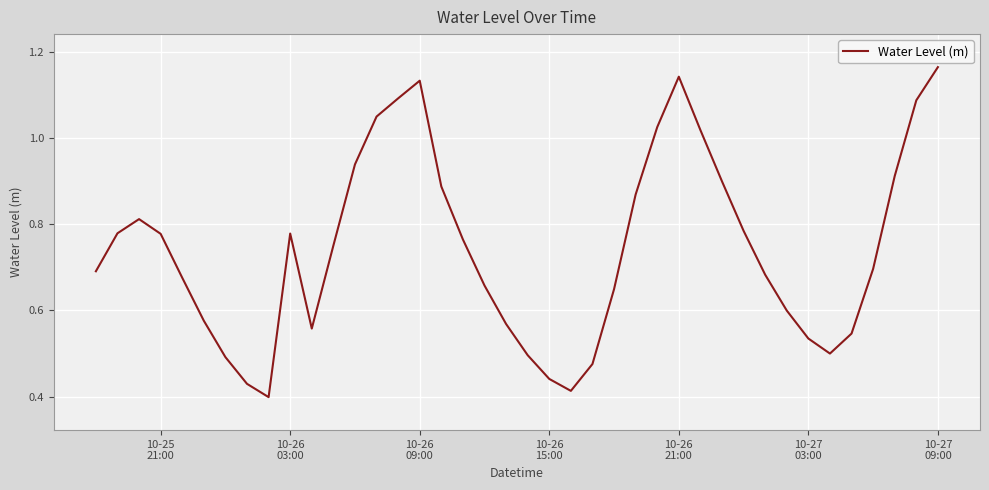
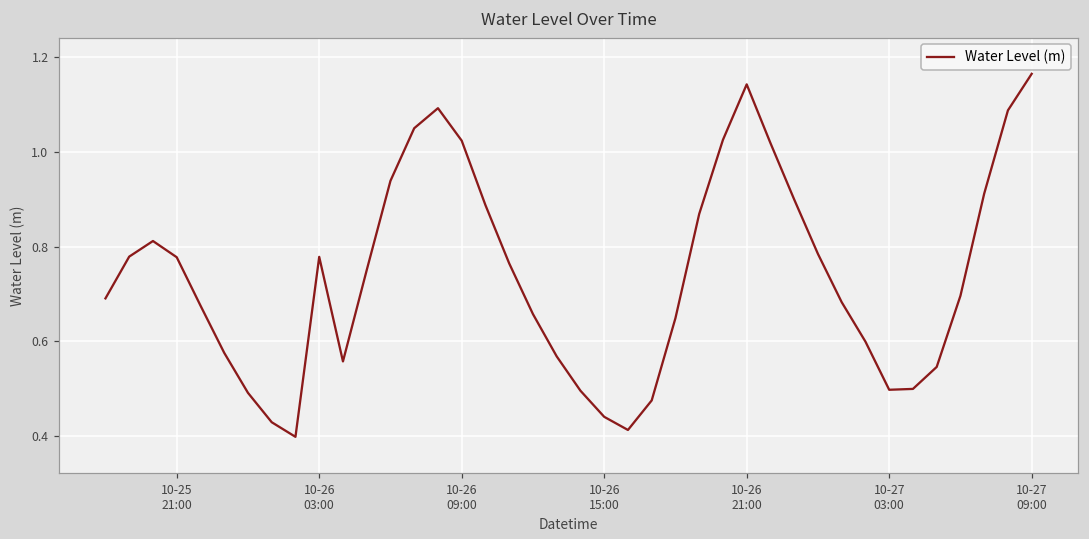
  {
    "10-25 21:00": 0.78,
    "10-26 03:00": 0.78,
-   "10-26 09:00": 1.13,
+   "10-26 09:00": 1.02,
    "10-26 15:00": 0.44,
    "10-26 21:00": 1.14,
-   "10-27 03:00": 0.53,
+   "10-27 03:00": 0.50,
    "10-27 09:00": 1.17
  }
